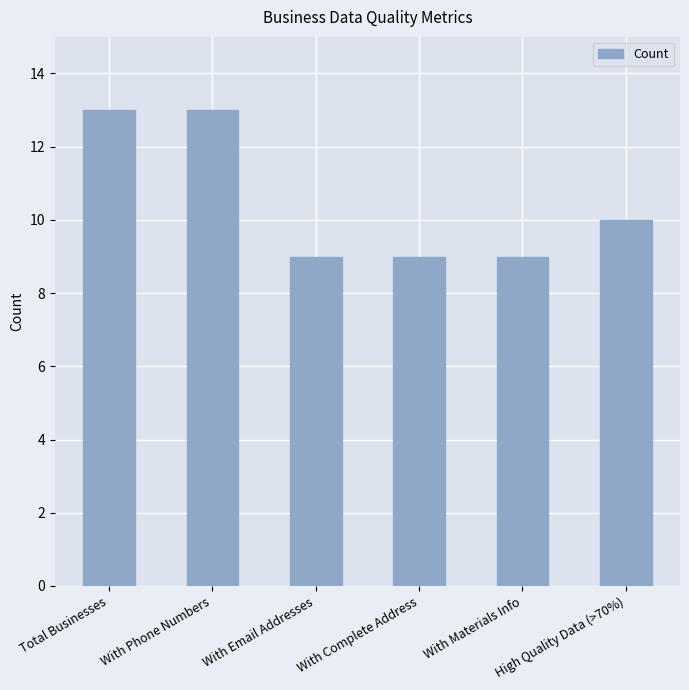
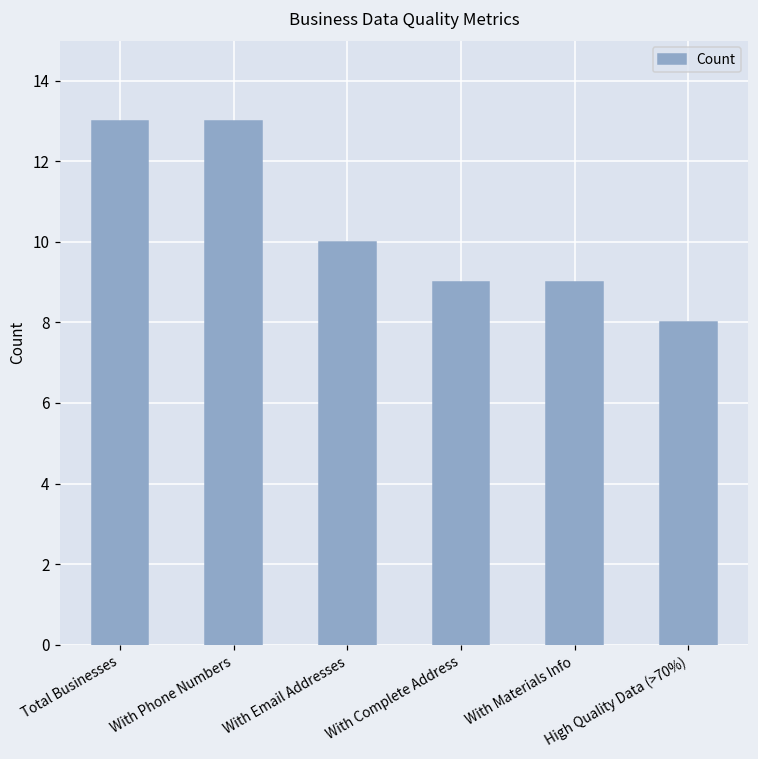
  {
    "Total Businesses": 13,
    "With Phone Numbers": 13,
-   "With Email Addresses": 9,
+   "With Email Addresses": 10,
    "With Complete Address": 9,
    "With Materials Info": 9,
-   "High Quality Data (>70%)": 10
+   "High Quality Data (>70%)": 8
  }
